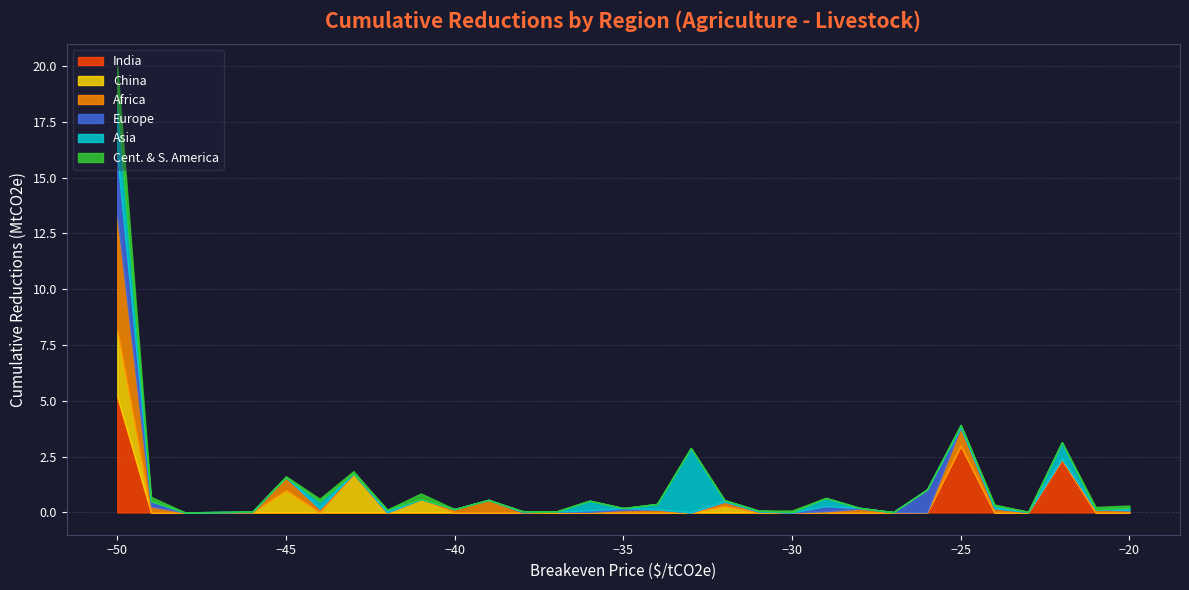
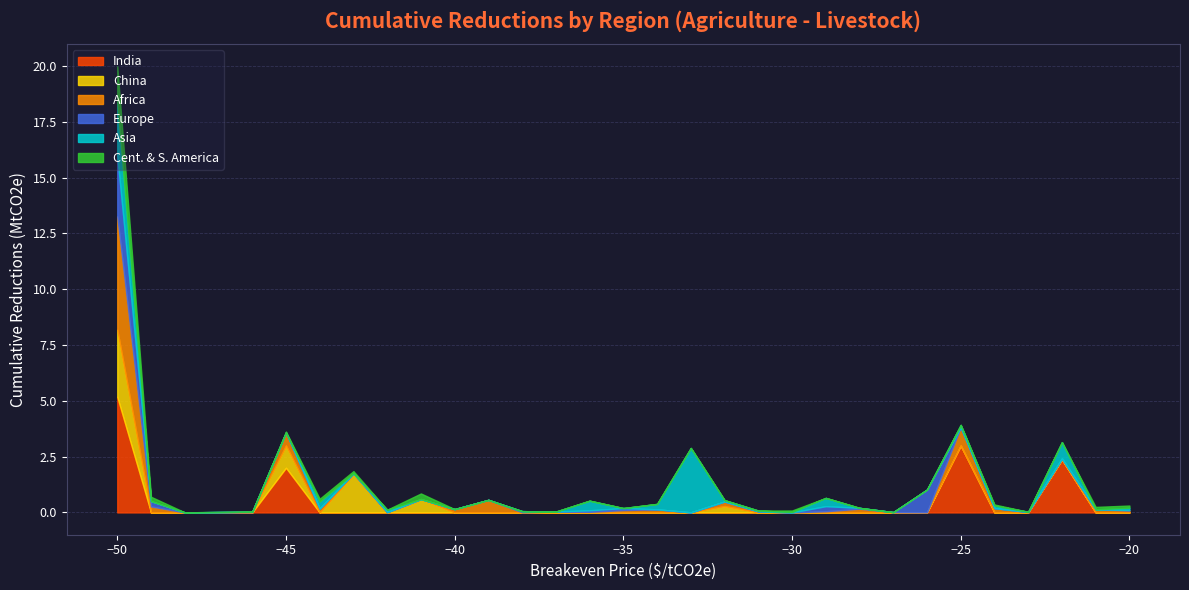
  {
    "India": {
      "−50": 5.2,
-     "−45": 0
+     "−45": 2
    },
    "China": {
      "−50": 3,
      "−45": 1
    },
    "Africa": {
      "−50": 5
    }
  }
